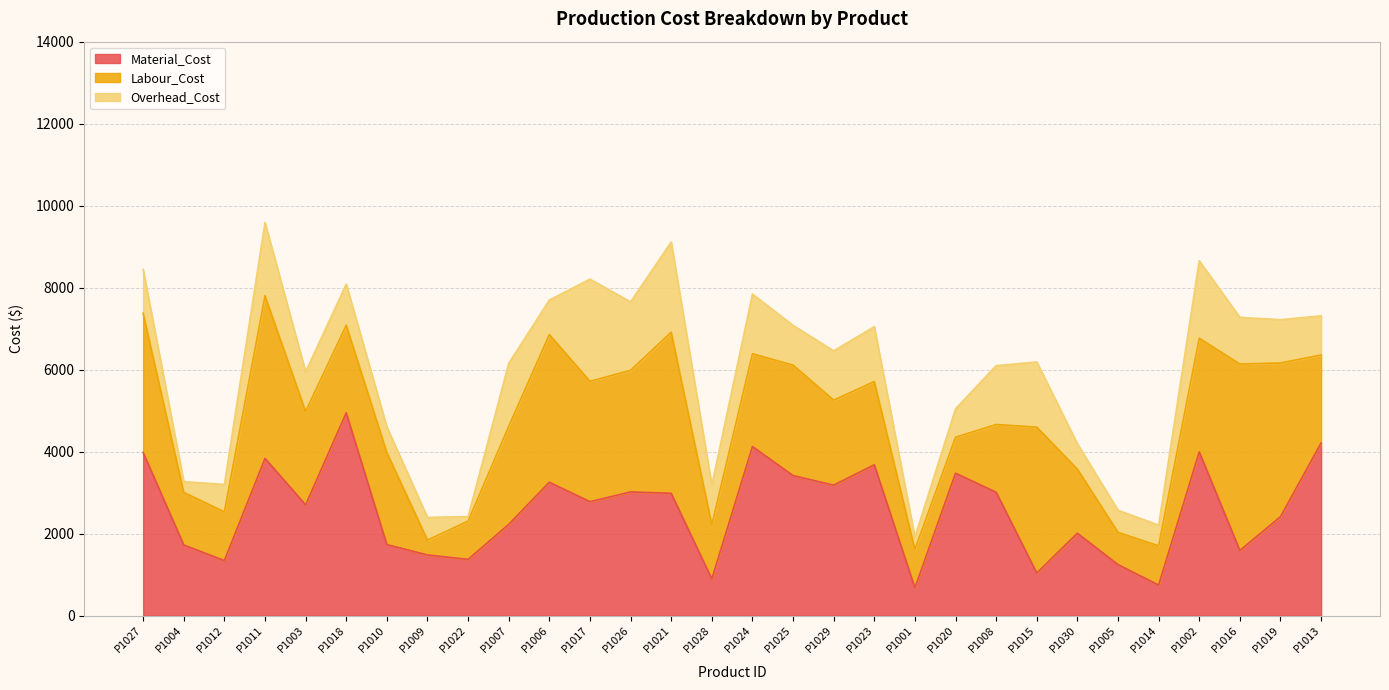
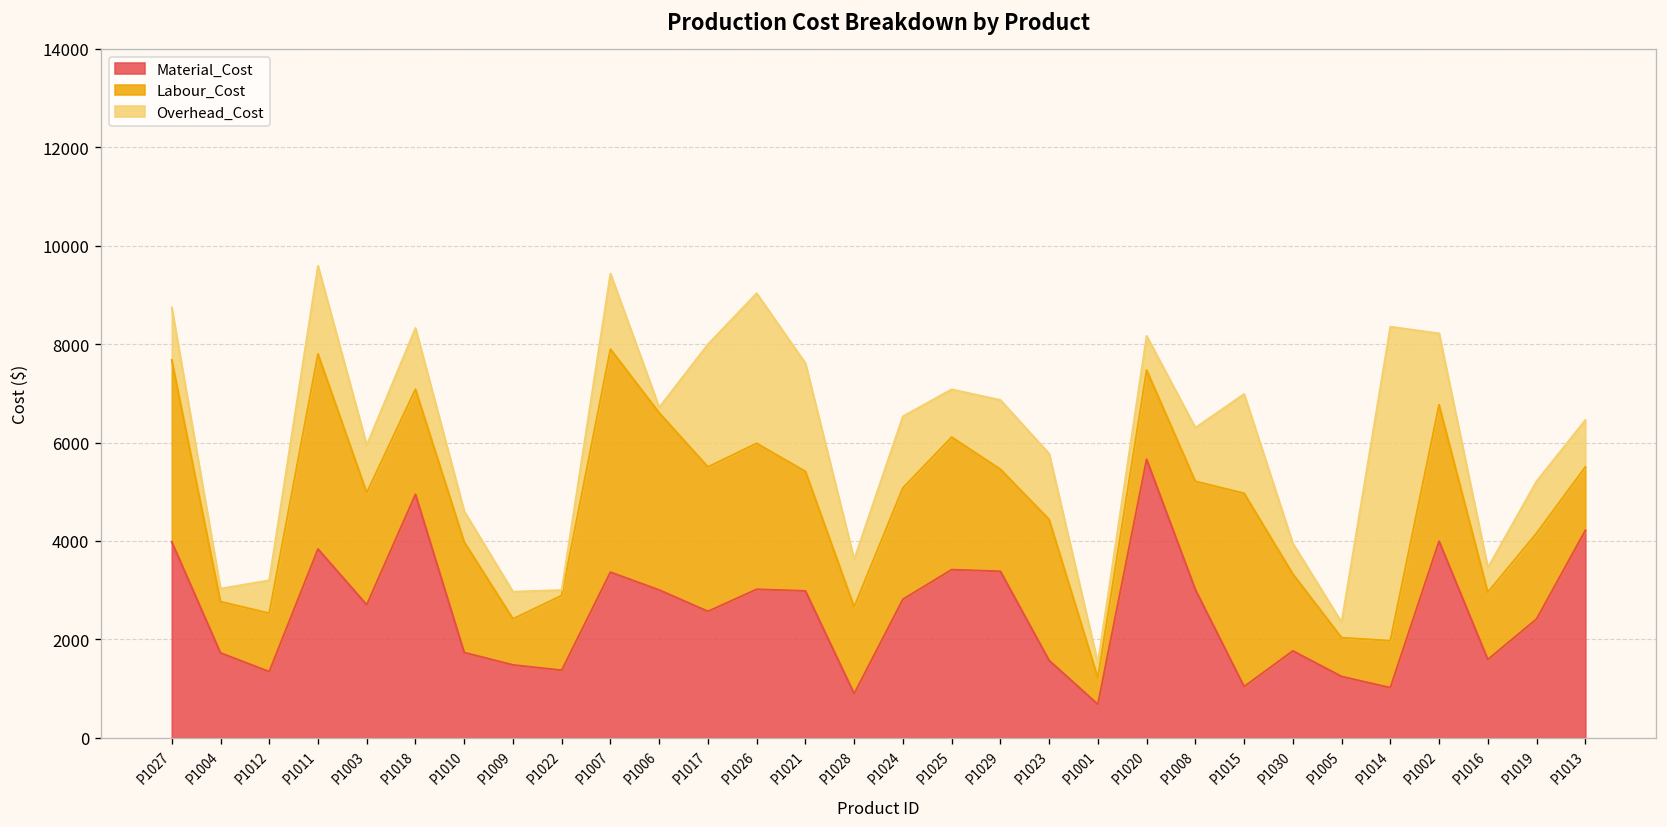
  {
    "Material_Cost": {
      "P1027": 4000,
      "P1004": 1700,
      "P1012": 1300,
      "P1011": 3800,
      "P1003": 2700,
      "P1018": 4900,
      "P1010": 1700,
      "P1009": 1500,
      "P1022": 1400,
-     "P1007": 2200,
-     "P1006": 3300,
-     "P1017": 2800,
+     "P1007": 3400,
+     "P1006": 3000,
+     "P1017": 2600,
      "P1026": 3000,
      "P1021": 3000,
      "P1028": 900,
-     "P1024": 4100,
+     "P1024": 2800,
      "P1025": 3400,
-     "P1029": 3200,
-     "P1023": 3700,
+     "P1029": 3400,
+     "P1023": 1600,
      "P1001": 700,
-     "P1020": 3500,
+     "P1020": 5700,
      "P1008": 3000,
      "P1015": 1000,
-     "P1030": 2000,
+     "P1030": 1800,
      "P1005": 1200,
-     "P1014": 700,
+     "P1014": 1000,
      "P1002": 4000,
      "P1016": 1600,
      "P1019": 2400,
      "P1013": 4200
    },
    "Labour_Cost": {
-     "P1027": 3400,
-     "P1004": 1300,
+     "P1027": 3700,
+     "P1004": 1000,
      "P1012": 1200,
      "P1011": 4000,
      "P1003": 2300,
      "P1018": 2100,
      "P1010": 2200,
-     "P1009": 400,
-     "P1022": 900,
-     "P1007": 2400,
+     "P1009": 900,
+     "P1022": 1500,
+     "P1007": 4500,
      "P1006": 3600,
      "P1017": 2900,
      "P1026": 3000,
-     "P1021": 3900,
-     "P1028": 1300,
+     "P1021": 2400,
+     "P1028": 1800,
      "P1024": 2300,
      "P1025": 2700,
      "P1029": 2100,
-     "P1023": 2000,
-     "P1001": 900,
-     "P1020": 900,
-     "P1008": 1700,
-     "P1015": 3600,
+     "P1023": 2900,
+     "P1001": 500,
+     "P1020": 1800,
+     "P1008": 2200,
+     "P1015": 3900,
      "P1030": 1600,
      "P1005": 800,
      "P1014": 1000,
      "P1002": 2800,
-     "P1016": 4500,
-     "P1019": 3700,
-     "P1013": 2100
+     "P1016": 1400,
+     "P1019": 1700,
+     "P1013": 1300
    },
    "Overhead_Cost": {
      "P1027": 1100,
      "P1004": 300,
      "P1012": 700,
      "P1011": 1800,
      "P1003": 1000,
-     "P1018": 1000,
+     "P1018": 1200,
      "P1010": 600,
      "P1009": 600,
      "P1022": 100,
      "P1007": 1500,
-     "P1006": 800,
+     "P1006": 100,
      "P1017": 2500,
-     "P1026": 1700,
+     "P1026": 3000,
      "P1021": 2200,
      "P1028": 1000,
      "P1024": 1500,
      "P1025": 1000,
-     "P1029": 1200,
+     "P1029": 1400,
      "P1023": 1300,
      "P1001": 300,
      "P1020": 700,
-     "P1008": 1400,
-     "P1015": 1600,
+     "P1008": 1100,
+     "P1015": 2000,
      "P1030": 600,
-     "P1005": 500,
-     "P1014": 500,
-     "P1002": 1900,
-     "P1016": 1100,
+     "P1005": 300,
+     "P1014": 6400,
+     "P1002": 1500,
+     "P1016": 500,
      "P1019": 1100,
      "P1013": 1000
    }
  }
